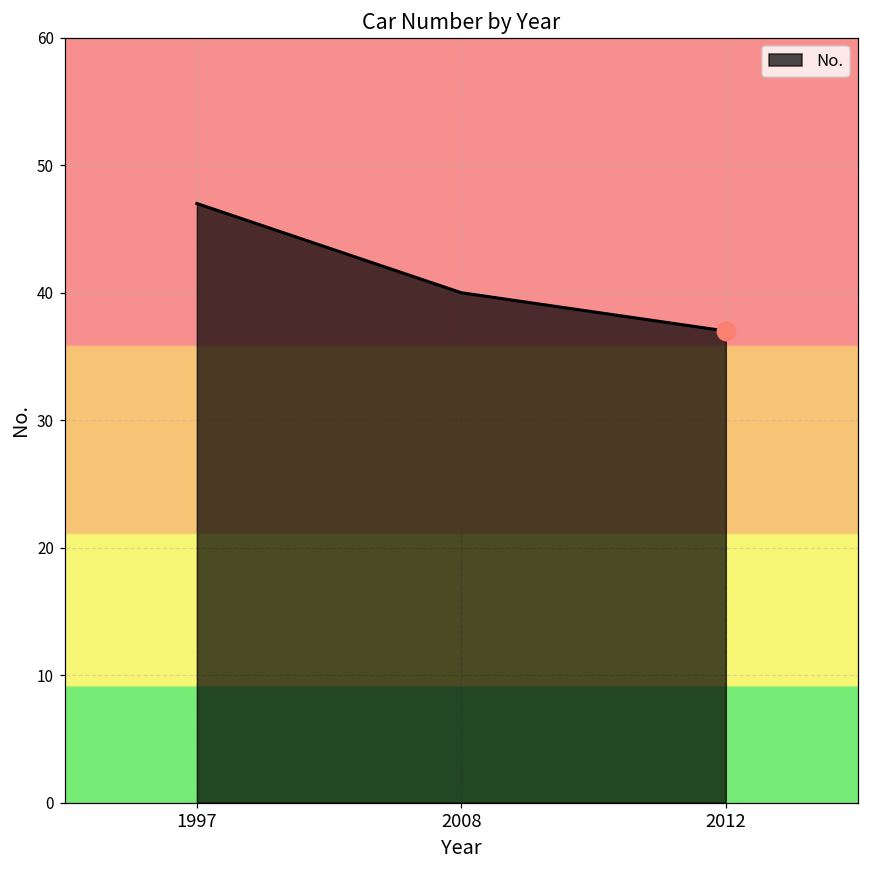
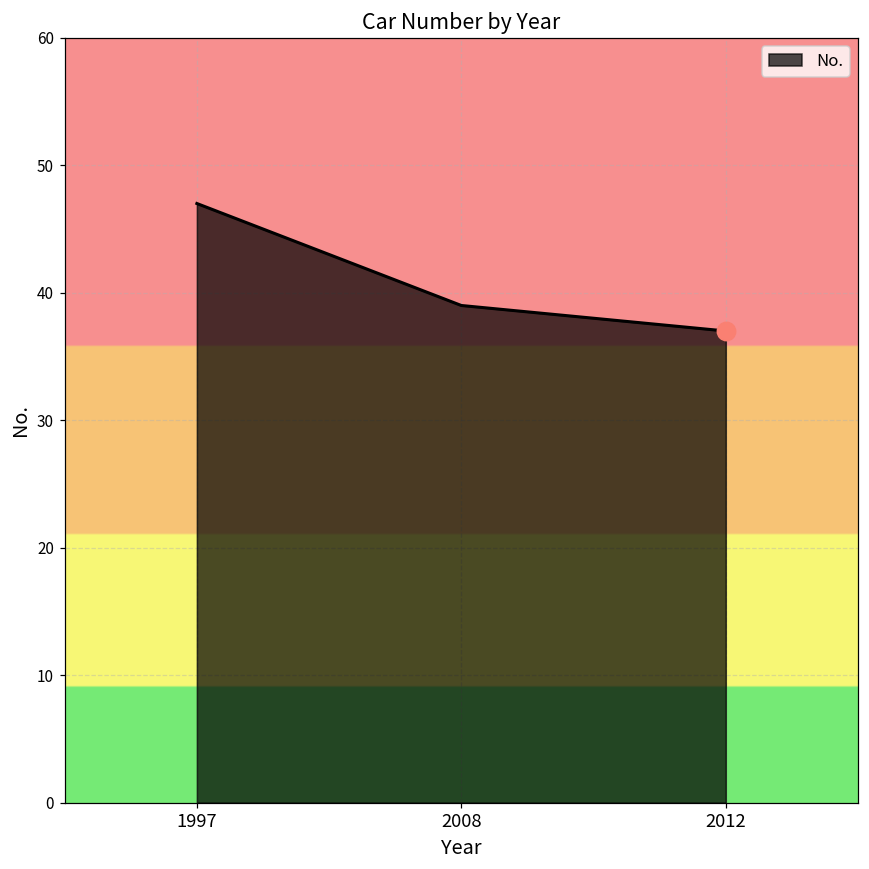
  {
    "No.": {
      "1997": 47,
-     "2008": 40
+     "2008": 39
    }
  }
